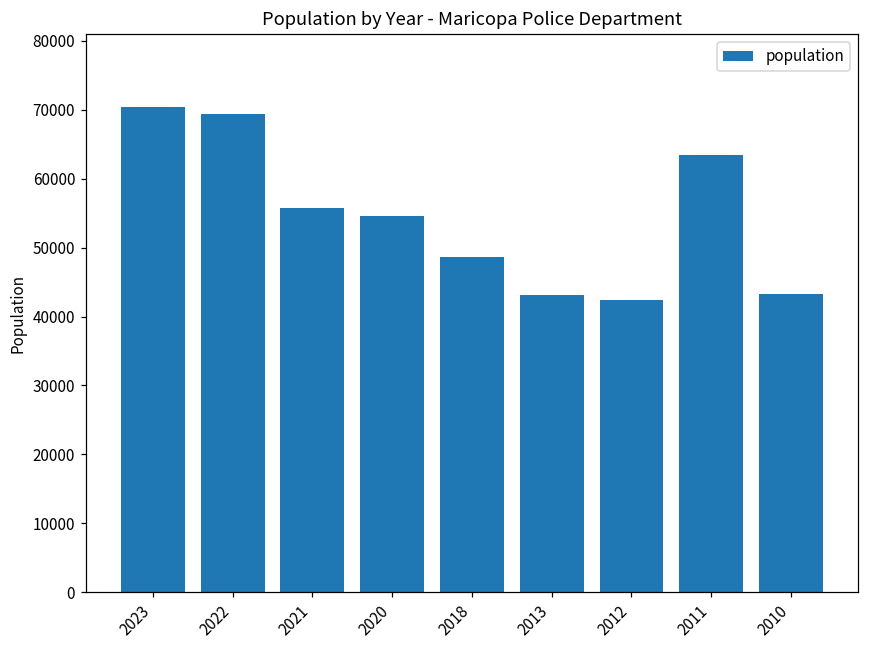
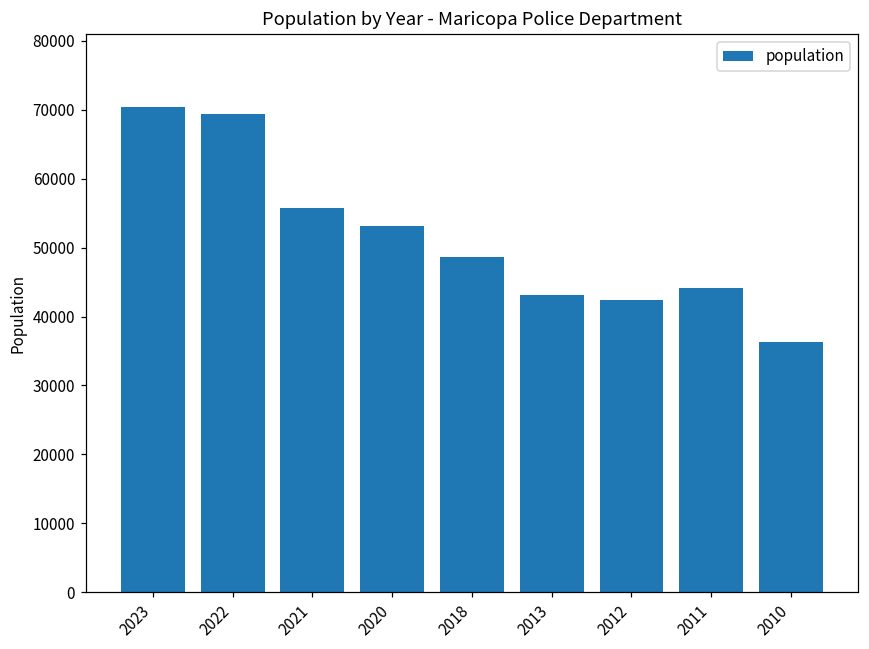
  {
    "2023": 70000,
    "2022": 69000,
    "2021": 56000,
-   "2020": 55000,
+   "2020": 53000,
    "2018": 49000,
    "2013": 43000,
    "2012": 42000,
-   "2011": 63000,
-   "2010": 43000
+   "2011": 44000,
+   "2010": 36000
  }
